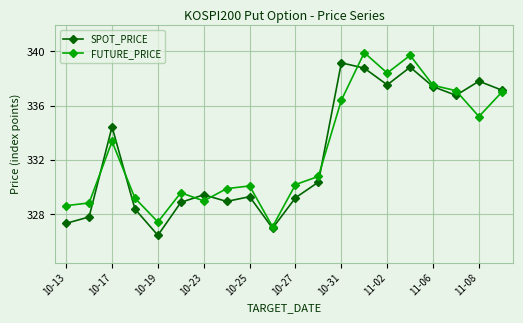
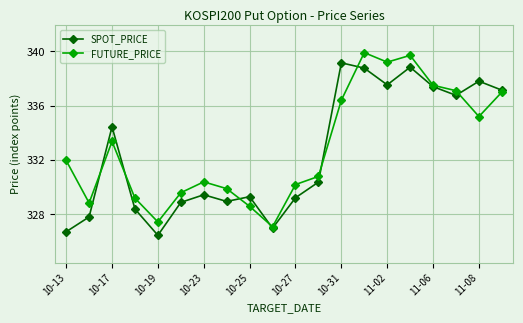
  {
    "SPOT_PRICE": {
-     "10-13": 327.4,
+     "10-13": 326.7,
      "10-17": 334.5,
      "10-19": 326.5,
      "10-23": 329.5,
      "10-25": 329.3,
      "10-27": 329.2,
      "10-31": 339.2,
      "11-02": 337.5,
      "11-08": 337.8
    },
    "FUTURE_PRICE": {
-     "10-13": 328.7,
+     "10-13": 332.0,
      "10-17": 333.4,
      "10-19": 327.5,
-     "10-23": 329.0,
-     "10-25": 330.1,
+     "10-23": 330.4,
+     "10-25": 328.6,
      "10-27": 330.2,
      "10-31": 336.4,
-     "11-02": 338.4,
+     "11-02": 339.2,
      "11-08": 335.2
    }
  }
